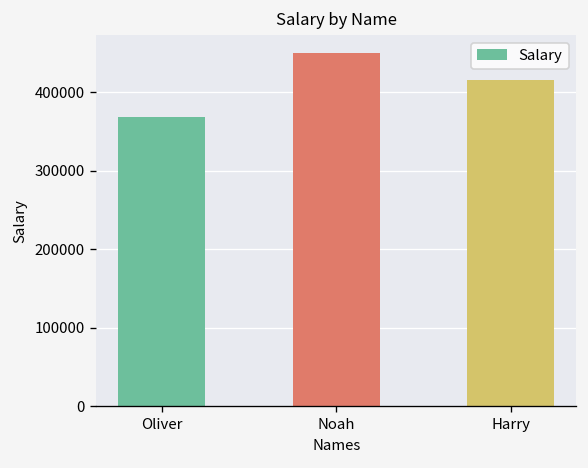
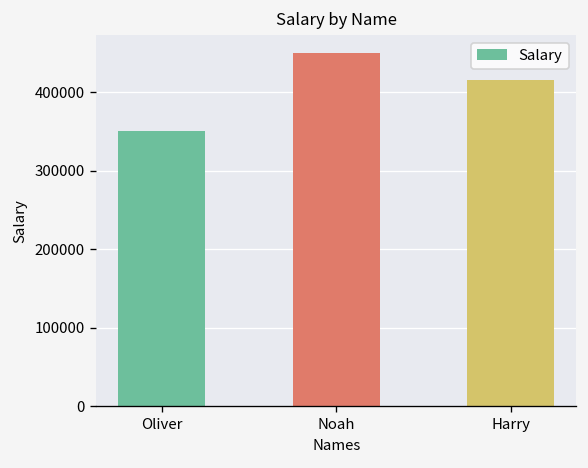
  {
-   "Oliver": 370000,
+   "Oliver": 350000,
    "Noah": 450000,
    "Harry": 420000
  }
